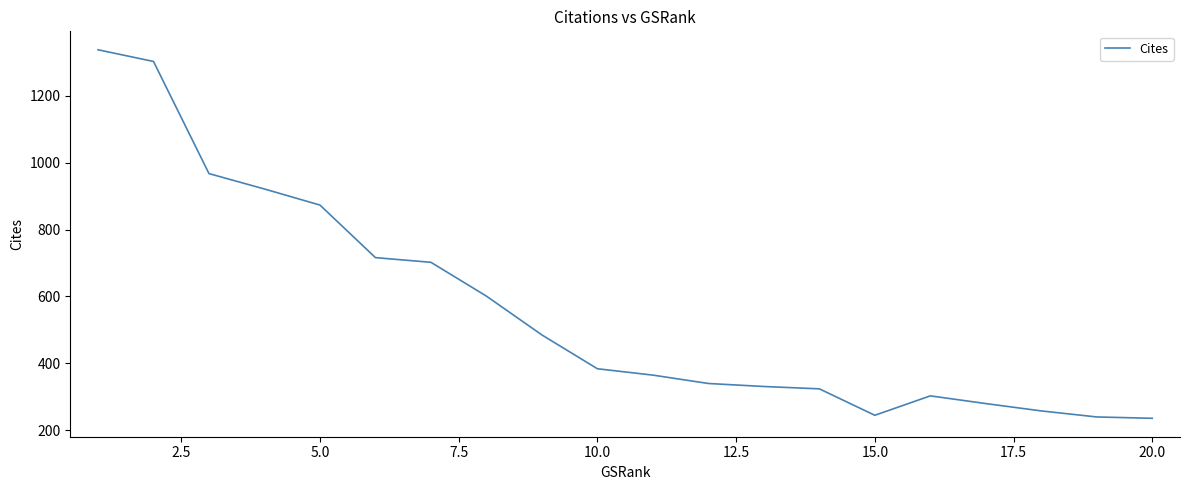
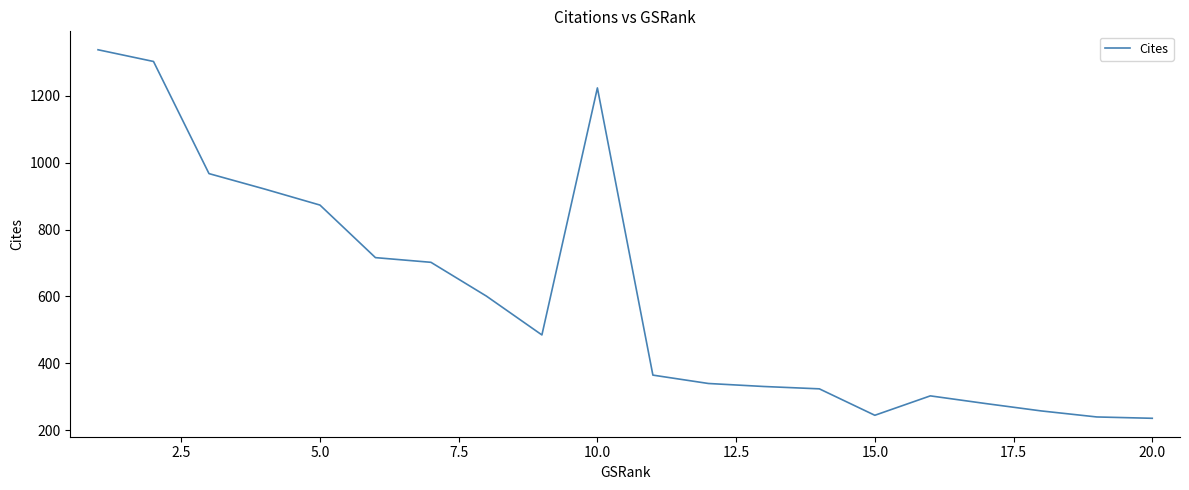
  {
    "5.0": 870,
-   "10.0": 380,
+   "10.0": 1220,
    "15.0": 250,
    "20.0": 240
  }
